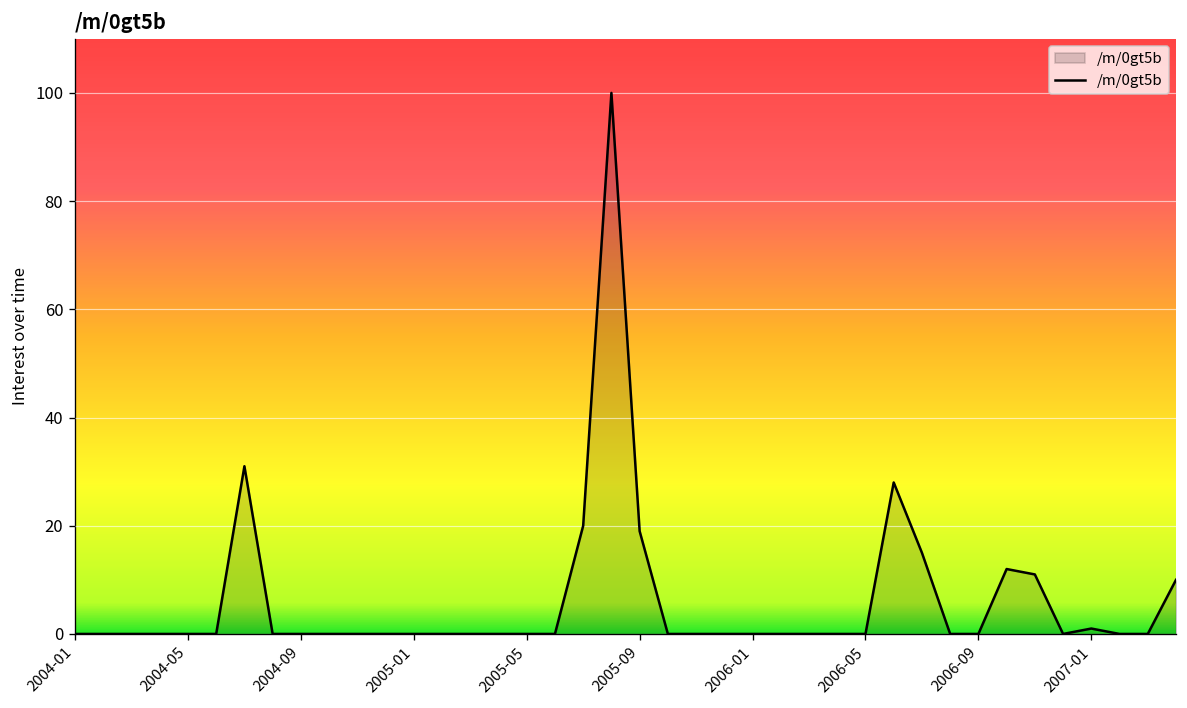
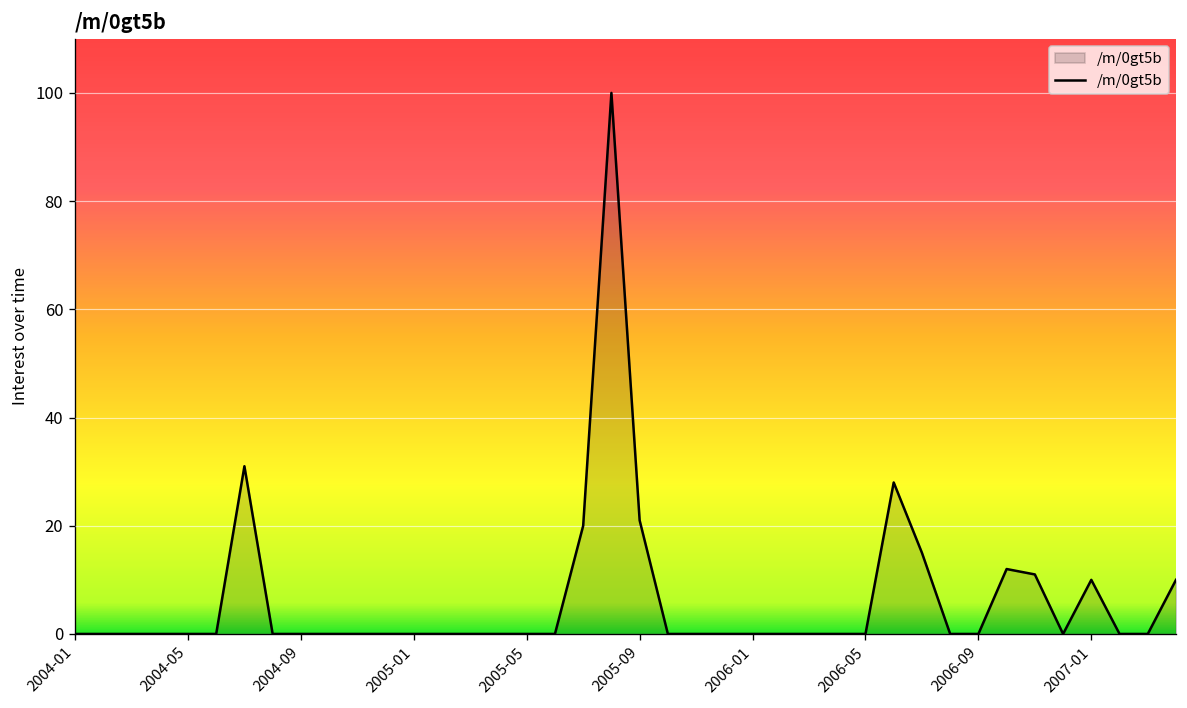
  {
    "2004-01": 0,
    "2004-05": 0,
    "2004-09": 0,
    "2005-01": 0,
    "2005-05": 0,
-   "2005-09": 19,
+   "2005-09": 21,
    "2006-01": 0,
    "2006-05": 0,
    "2006-09": 0,
-   "2007-01": 1
+   "2007-01": 10
  }
